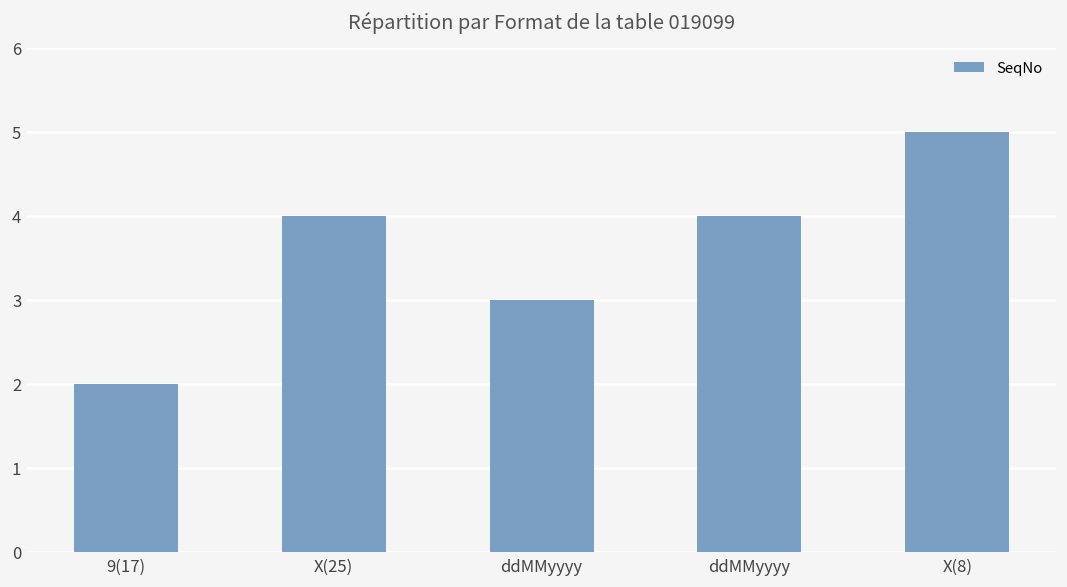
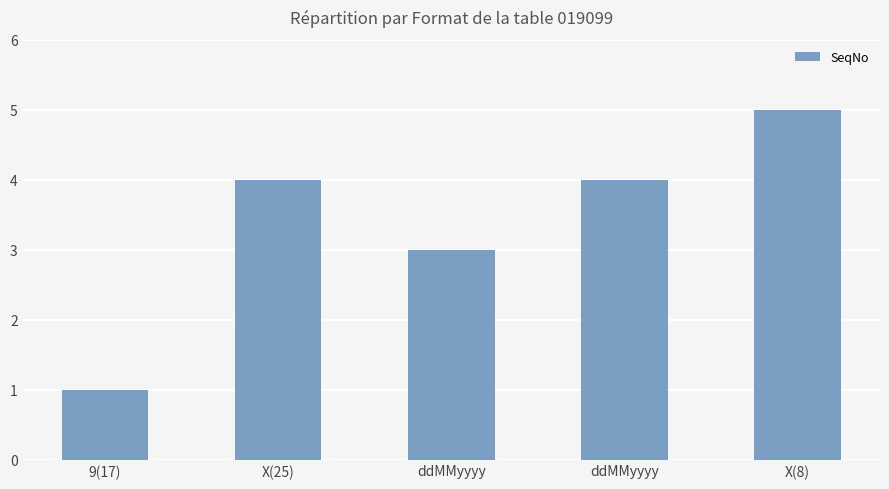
  {
-   "9(17)": 2,
+   "9(17)": 1,
    "X(25)": 4,
    "X(8)": 5
  }
